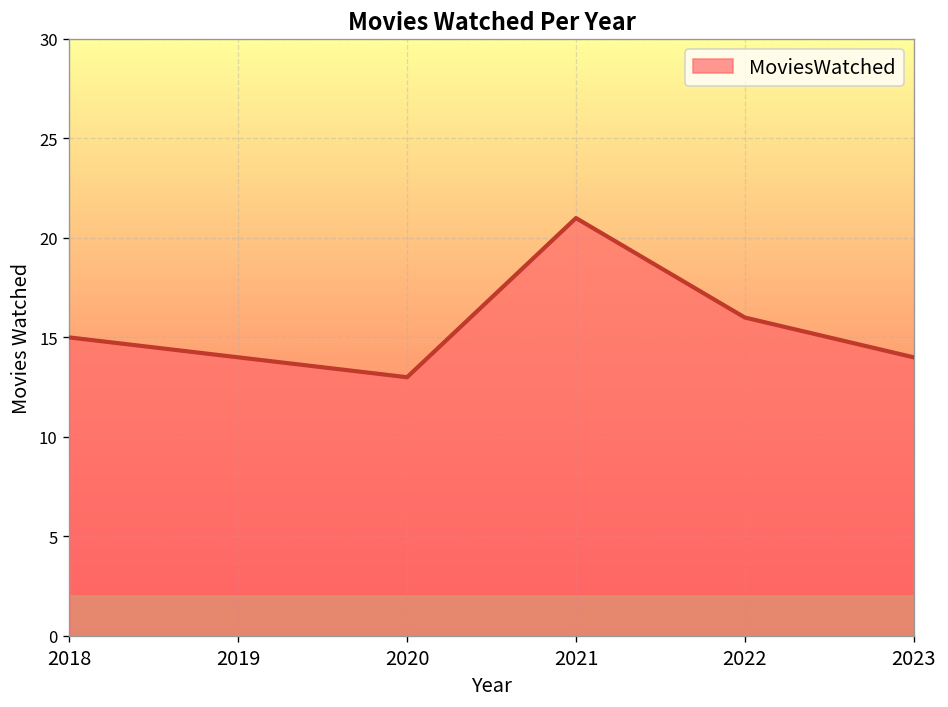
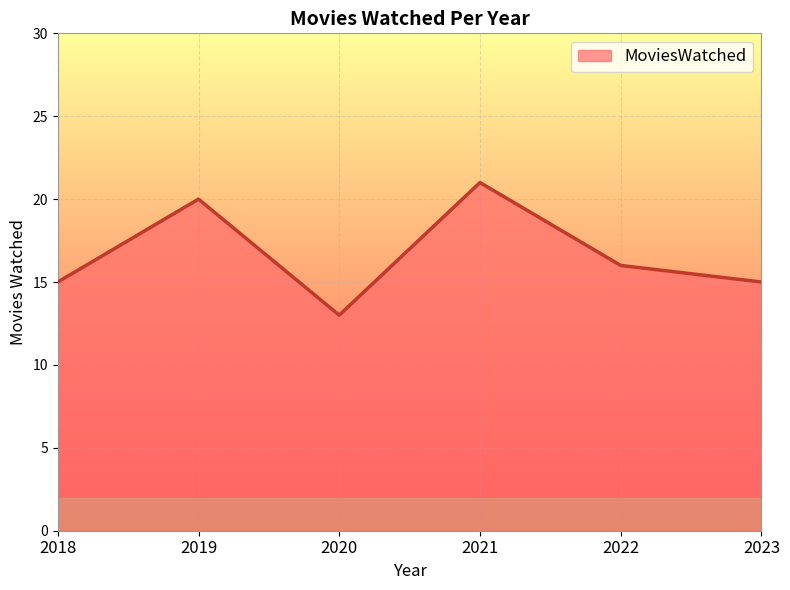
  {
    "2018": 15,
-   "2019": 14,
+   "2019": 20,
    "2020": 13,
    "2021": 21,
    "2022": 16,
-   "2023": 14
+   "2023": 15
  }
